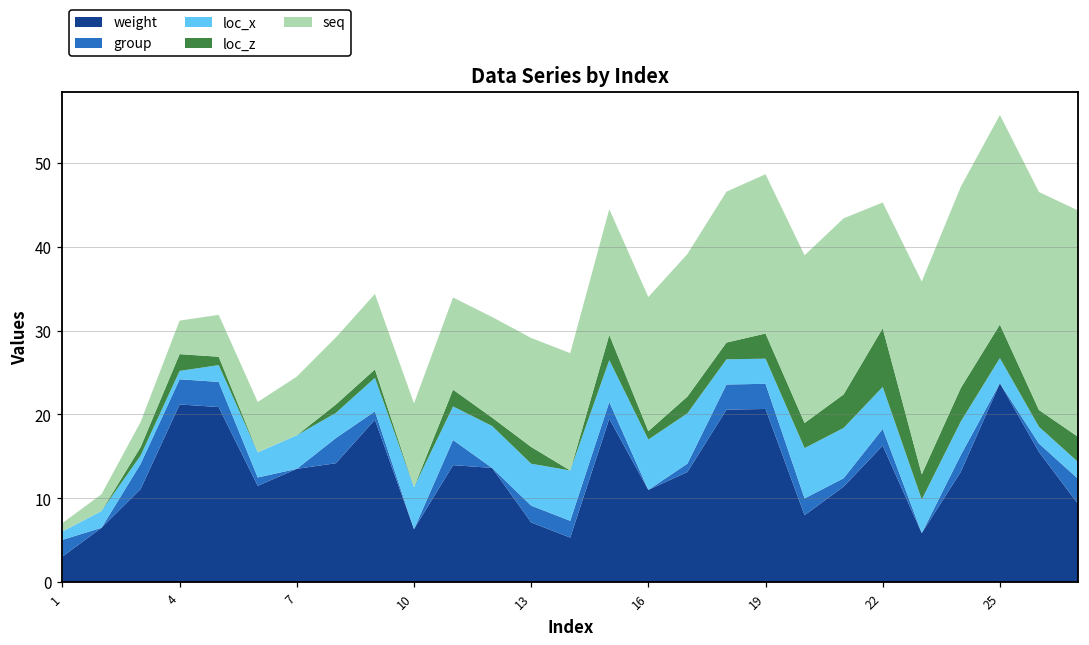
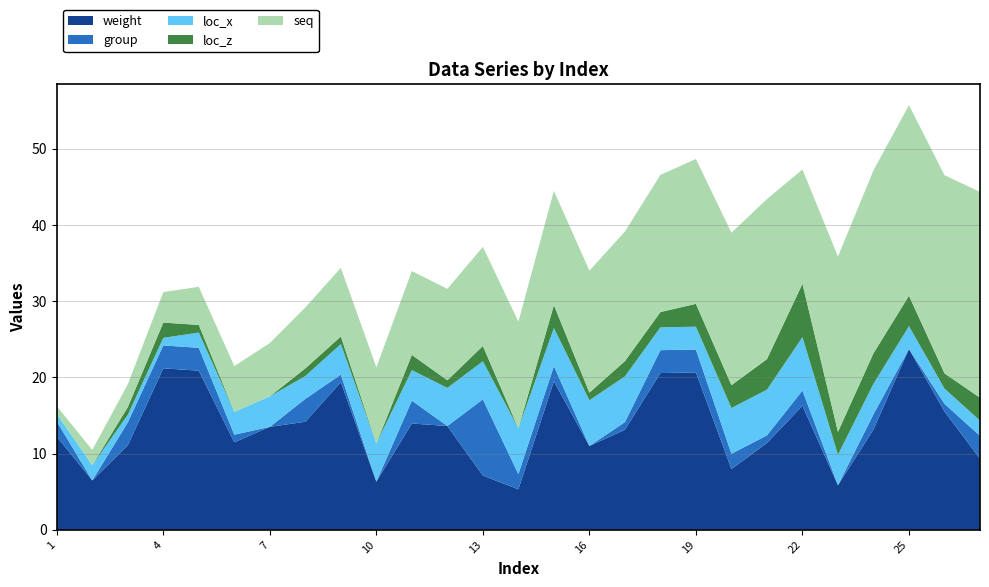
  {
    "weight": {
-     "1": 3,
+     "1": 12,
      "4": 21,
      "13": 7,
      "19": 21,
      "22": 16
    },
    "group": {
      "1": 2,
      "4": 3,
-     "13": 2,
+     "13": 10,
      "19": 3,
      "22": 2
    },
    "loc_x": {
      "4": 1,
      "13": 5,
      "16": 6,
      "19": 3,
-     "22": 5,
+     "22": 7,
      "25": 3
    },
    "loc_z": {
      "4": 2,
      "13": 2,
      "16": 1,
      "19": 3,
      "22": 7,
      "25": 4
    },
    "seq": {
      "1": 1,
      "4": 4,
      "7": 7,
      "10": 10,
      "13": 13,
      "16": 16,
      "19": 19,
      "22": 15,
      "25": 25
    }
  }
